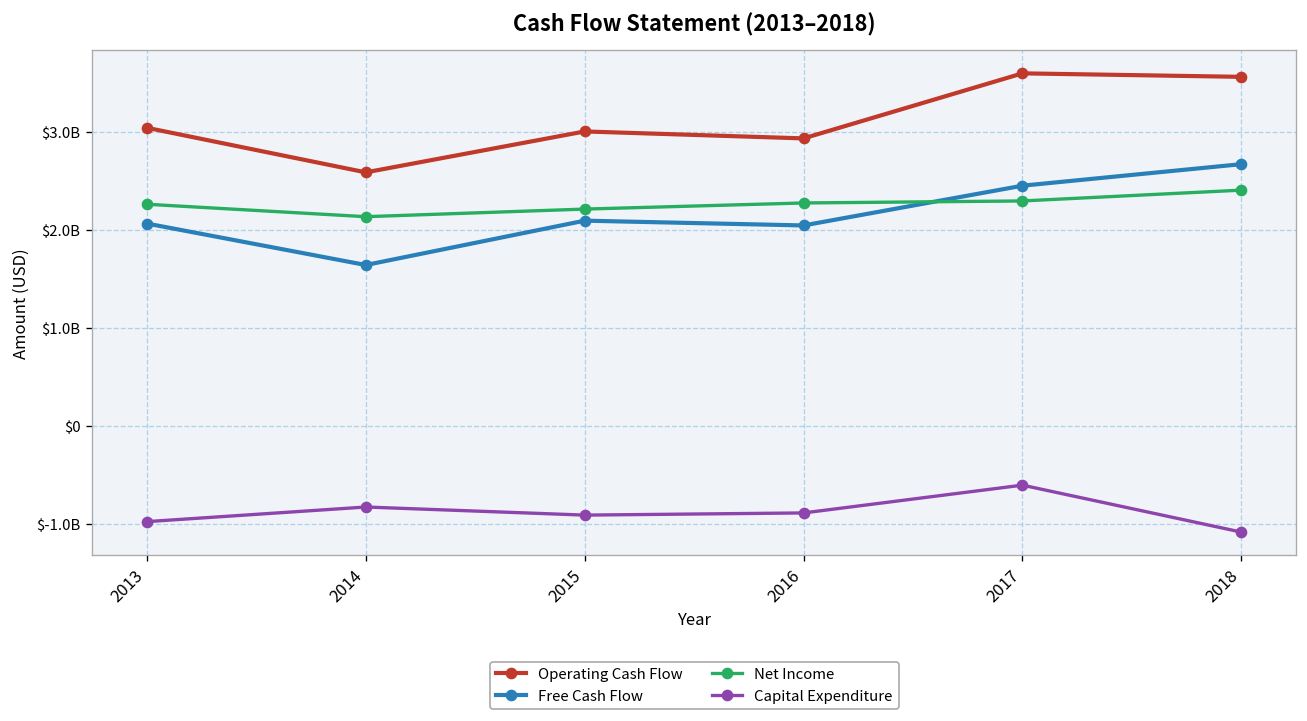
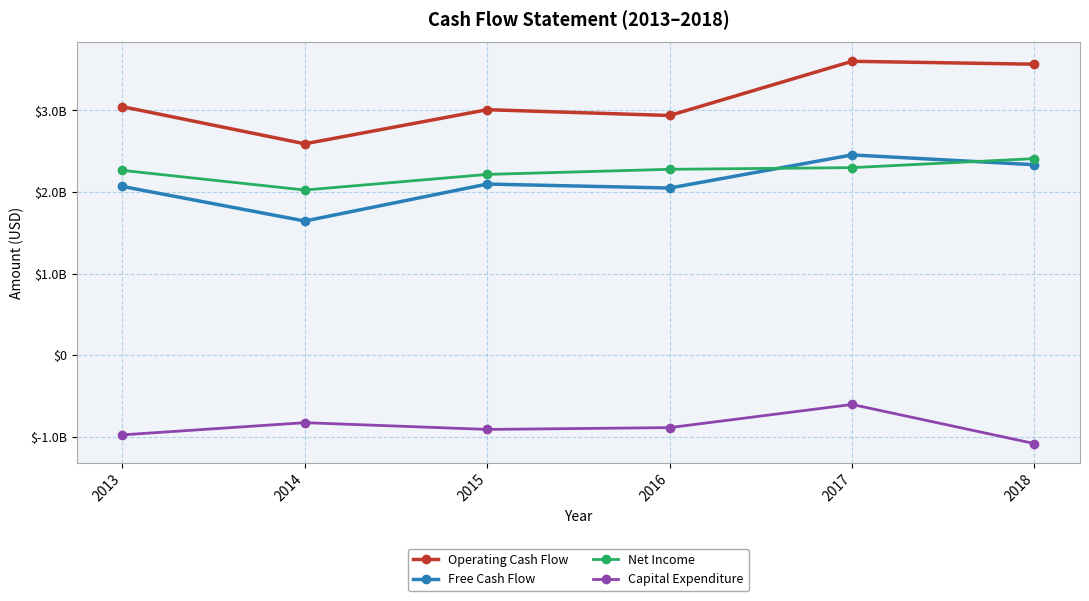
  {
    "Operating Cash Flow": {
      "2013": "$3000000000",
      "2014": "$2600000000",
      "2015": "$3000000000",
      "2016": "$2900000000",
      "2017": "$3600000000",
      "2018": "$3600000000"
    },
    "Free Cash Flow": {
      "2013": "$2100000000",
      "2014": "$1600000000",
      "2015": "$2100000000",
      "2016": "$2000000000",
      "2017": "$2500000000",
-     "2018": "$2700000000"
+     "2018": "$2300000000"
    },
    "Net Income": {
      "2013": "$2300000000",
-     "2014": "$2100000000",
+     "2014": "$2000000000",
      "2015": "$2200000000",
      "2016": "$2300000000",
      "2017": "$2300000000",
      "2018": "$2400000000"
    },
    "Capital Expenditure": {
      "2013": "$-1000000000",
      "2014": "$-800000000",
      "2015": "$-900000000",
      "2016": "$-900000000",
      "2017": "$-600000000",
      "2018": "$-1100000000"
    }
  }
